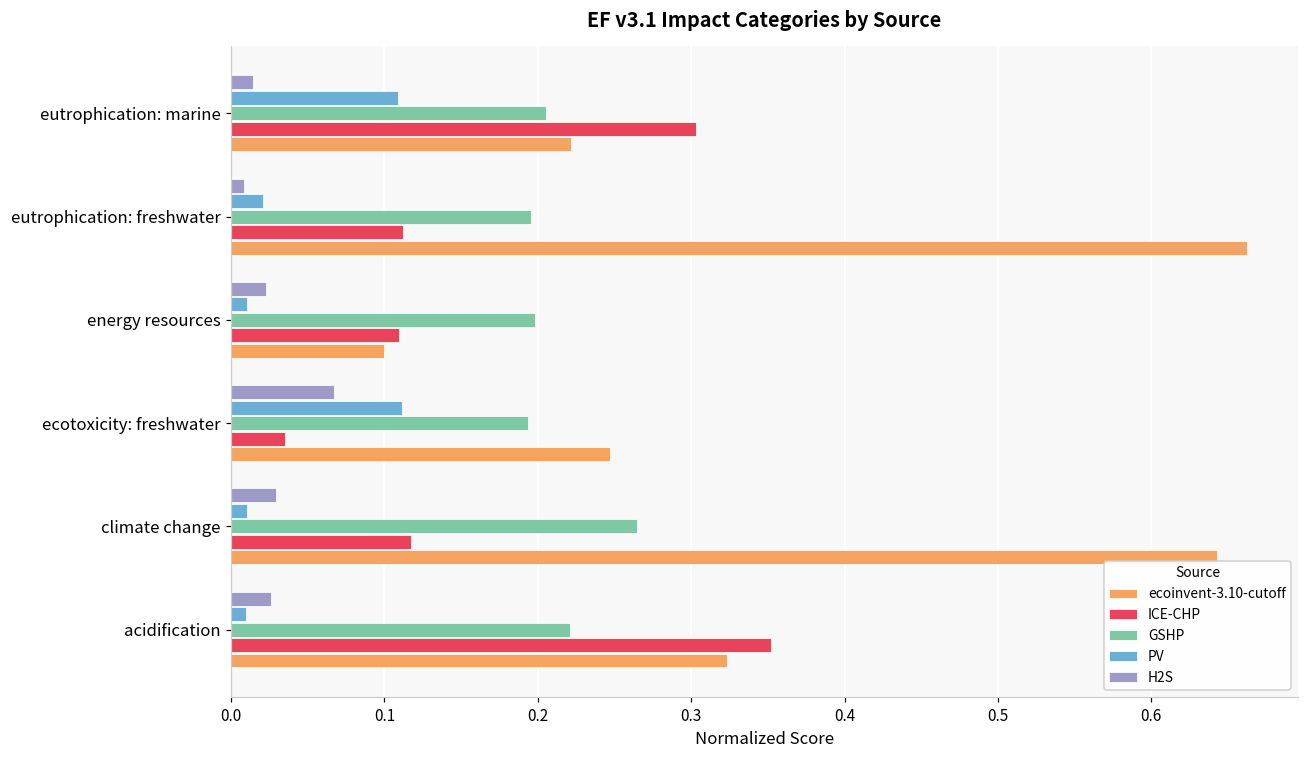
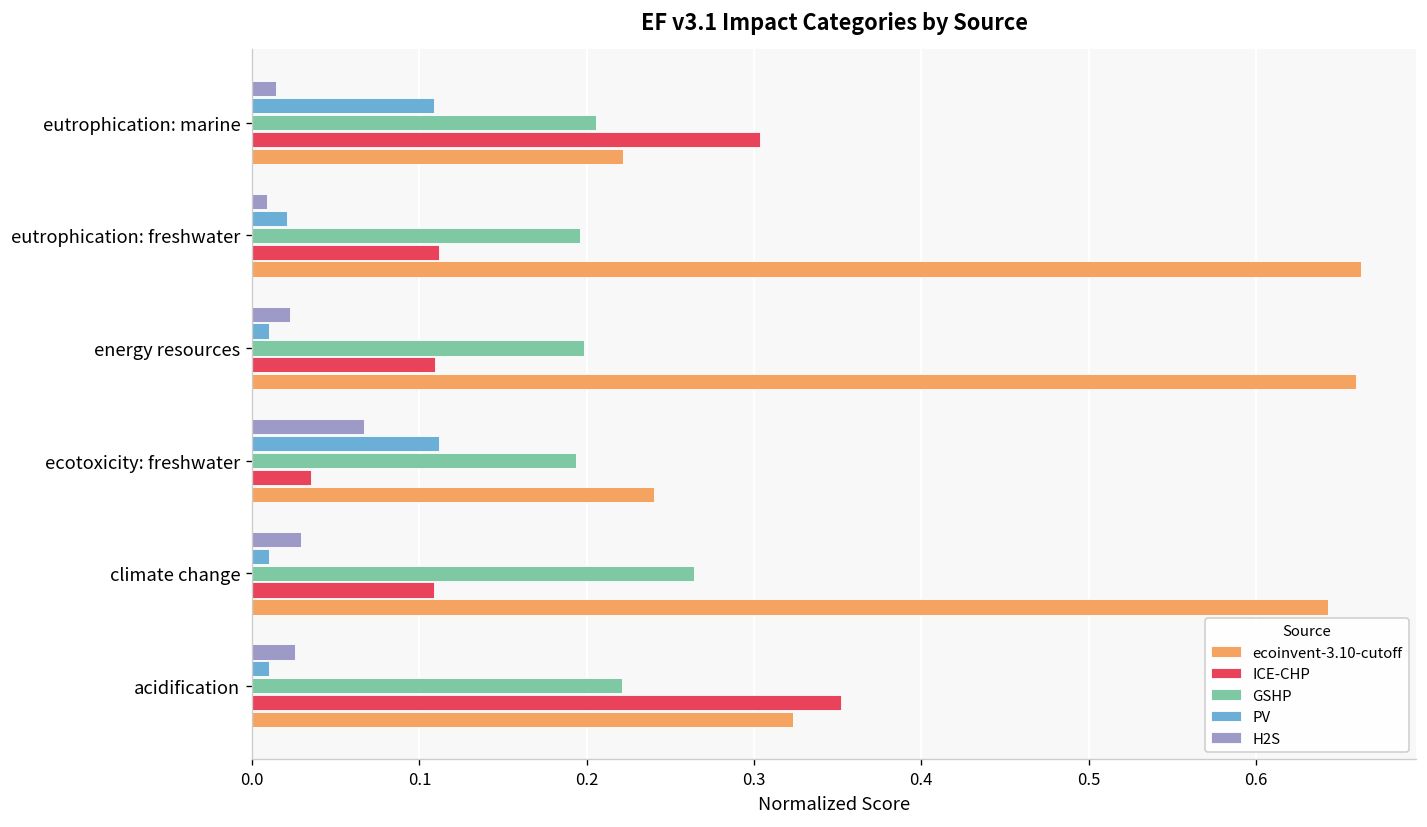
  {
    "ecoinvent-3.10-cutoff": {
      "eutrophication: marine": 0.222,
      "eutrophication: freshwater": 0.663,
-     "energy resources": 0.099,
-     "ecotoxicity: freshwater": 0.247,
+     "energy resources": 0.660,
+     "ecotoxicity: freshwater": 0.240,
      "climate change": 0.643,
      "acidification": 0.324
    },
    "ICE-CHP": {
      "eutrophication: marine": 0.303,
      "eutrophication: freshwater": 0.112,
      "energy resources": 0.110,
      "ecotoxicity: freshwater": 0.035,
-     "climate change": 0.117,
+     "climate change": 0.109,
      "acidification": 0.352
    }
  }
